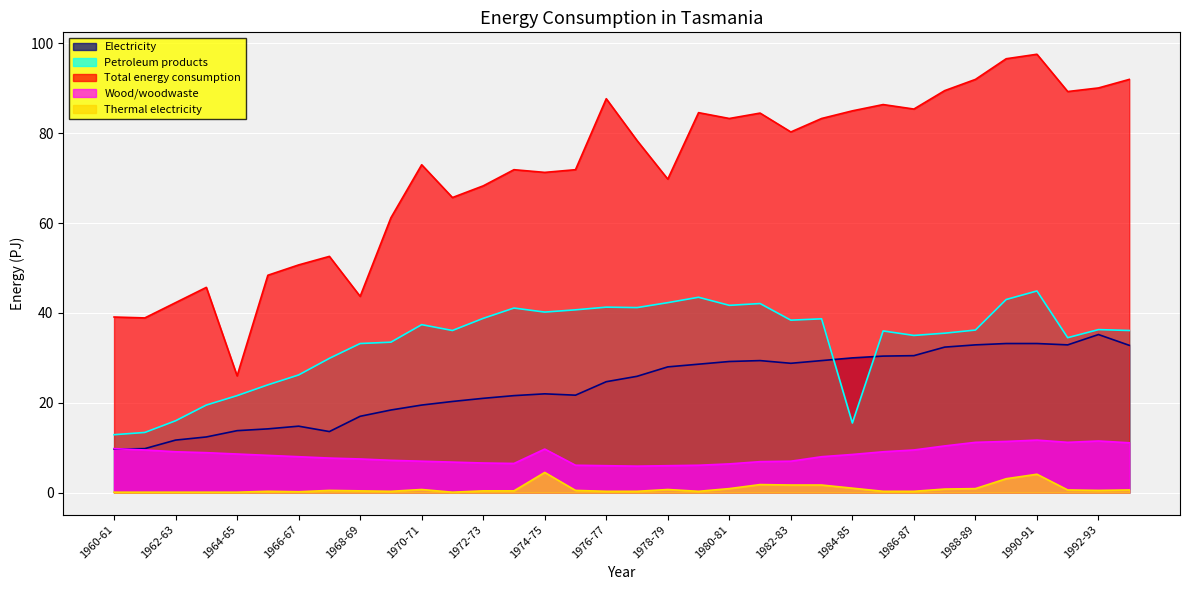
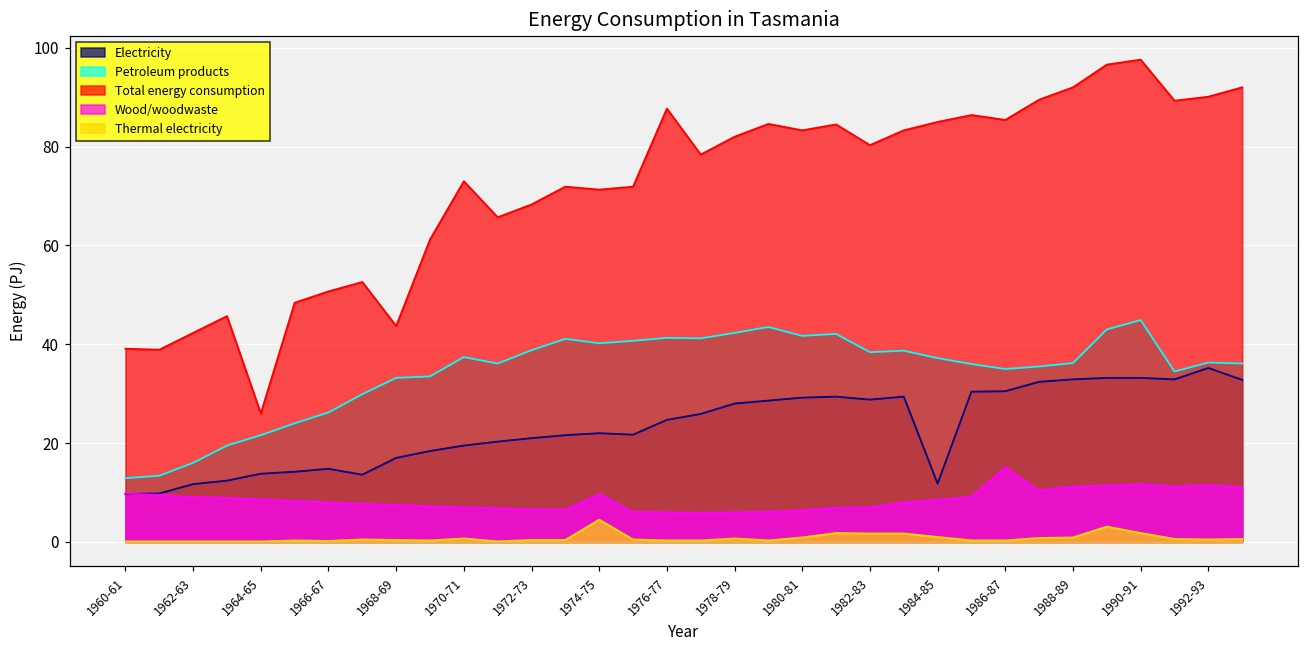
  {
    "Electricity": {
      "1962-63": 12,
      "1964-65": 14,
      "1966-67": 15,
      "1968-69": 17,
      "1970-71": 20,
      "1972-73": 21,
      "1974-75": 22,
      "1976-77": 25,
      "1978-79": 28,
      "1980-81": 29,
      "1982-83": 29,
-     "1984-85": 30,
+     "1984-85": 12,
      "1986-87": 31,
      "1988-89": 33,
      "1990-91": 33,
      "1992-93": 35
    },
    "Petroleum products": {
      "1960-61": 13,
      "1962-63": 16,
      "1964-65": 22,
      "1966-67": 26,
      "1968-69": 33,
      "1970-71": 37,
      "1972-73": 39,
      "1974-75": 40,
      "1976-77": 41,
      "1978-79": 42,
      "1980-81": 42,
      "1982-83": 38,
-     "1984-85": 16,
+     "1984-85": 37,
      "1986-87": 35,
      "1988-89": 36,
      "1990-91": 45,
      "1992-93": 36
    },
    "Total energy consumption": {
      "1960-61": 39,
      "1962-63": 42,
      "1964-65": 26,
      "1966-67": 51,
      "1968-69": 44,
      "1970-71": 73,
      "1972-73": 68,
      "1974-75": 71,
      "1976-77": 88,
-     "1978-79": 70,
+     "1978-79": 82,
      "1980-81": 83,
      "1982-83": 80,
      "1984-85": 85,
      "1986-87": 85,
      "1988-89": 92,
      "1990-91": 98,
      "1992-93": 90
    },
    "Wood/woodwaste": {
      "1962-63": 9,
      "1964-65": 9,
      "1966-67": 8,
      "1968-69": 8,
      "1970-71": 7,
      "1972-73": 7,
      "1974-75": 10,
      "1976-77": 6,
      "1978-79": 6,
      "1980-81": 6,
      "1982-83": 7,
      "1984-85": 9,
-     "1986-87": 10,
+     "1986-87": 15,
      "1988-89": 11,
      "1990-91": 12,
      "1992-93": 12
    },
    "Thermal electricity": {
      "1960-61": 0,
      "1962-63": 0,
      "1964-65": 0,
      "1966-67": 0,
      "1968-69": 0,
      "1970-71": 1,
      "1972-73": 0,
      "1974-75": 5,
      "1976-77": 0,
      "1978-79": 1,
      "1980-81": 1,
      "1982-83": 2,
      "1984-85": 1,
      "1986-87": 0,
      "1988-89": 1,
-     "1990-91": 4,
+     "1990-91": 2,
      "1992-93": 1
    }
  }
